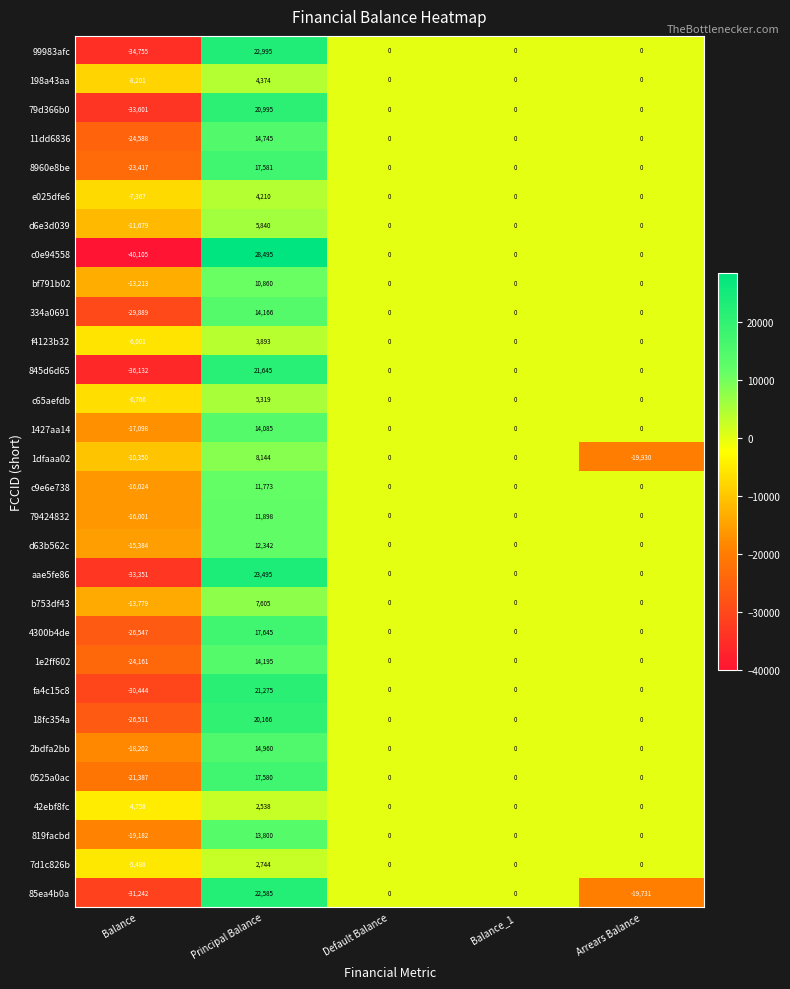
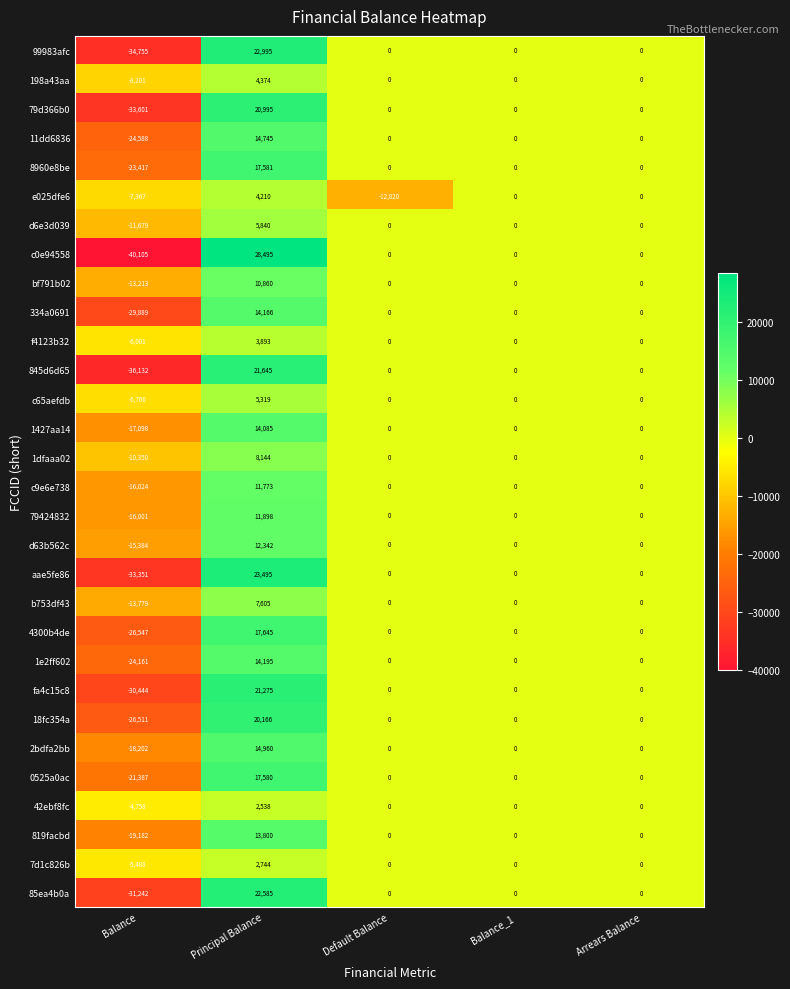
  {
    "99983afc": {
      "Balance": "-34,755",
      "Principal Balance": "22,995",
      "Default Balance": "0",
      "Balance_1": "0",
      "Arrears Balance": "0"
    },
    "198a43aa": {
      "Balance": "-8,201",
      "Principal Balance": "4,374",
      "Default Balance": "0",
      "Balance_1": "0",
      "Arrears Balance": "0"
    },
    "79d366b0": {
      "Balance": "-33,601",
      "Principal Balance": "20,995",
      "Default Balance": "0",
      "Balance_1": "0",
      "Arrears Balance": "0"
    },
    "11dd6836": {
      "Balance": "-24,588",
      "Principal Balance": "14,745",
      "Default Balance": "0",
      "Balance_1": "0",
      "Arrears Balance": "0"
    },
    "8960e8be": {
      "Balance": "-23,417",
      "Principal Balance": "17,581",
      "Default Balance": "0",
      "Balance_1": "0",
      "Arrears Balance": "0"
    },
    "e025dfe6": {
      "Balance": "-7,367",
      "Principal Balance": "4,210",
-     "Default Balance": "0",
+     "Default Balance": "-12,820",
      "Balance_1": "0",
      "Arrears Balance": "0"
    },
    "d6e3d039": {
      "Balance": "-11,679",
      "Principal Balance": "5,840",
      "Default Balance": "0",
      "Balance_1": "0",
      "Arrears Balance": "0"
    },
    "c0e94558": {
      "Balance": "-40,105",
      "Principal Balance": "28,495",
      "Default Balance": "0",
      "Balance_1": "0",
      "Arrears Balance": "0"
    },
    "bf791b02": {
      "Balance": "-13,213",
      "Principal Balance": "10,860",
      "Default Balance": "0",
      "Balance_1": "0",
      "Arrears Balance": "0"
    },
    "334a0691": {
      "Balance": "-29,889",
      "Principal Balance": "14,166",
      "Default Balance": "0",
      "Balance_1": "0",
      "Arrears Balance": "0"
    },
    "f4123b32": {
      "Balance": "-6,001",
      "Principal Balance": "3,893",
      "Default Balance": "0",
      "Balance_1": "0",
      "Arrears Balance": "0"
    },
    "845d6d65": {
      "Balance": "-36,132",
      "Principal Balance": "21,645",
      "Default Balance": "0",
      "Balance_1": "0",
      "Arrears Balance": "0"
    },
    "c65aefdb": {
      "Balance": "-6,766",
      "Principal Balance": "5,319",
      "Default Balance": "0",
      "Balance_1": "0",
      "Arrears Balance": "0"
    },
    "1427aa14": {
      "Balance": "-17,098",
      "Principal Balance": "14,085",
      "Default Balance": "0",
      "Balance_1": "0",
      "Arrears Balance": "0"
    },
    "1dfaaa02": {
      "Balance": "-10,350",
      "Principal Balance": "8,144",
      "Default Balance": "0",
      "Balance_1": "0",
-     "Arrears Balance": "-19,930"
+     "Arrears Balance": "0"
    },
    "c9e6e738": {
      "Balance": "-16,024",
      "Principal Balance": "11,773",
      "Default Balance": "0",
      "Balance_1": "0",
      "Arrears Balance": "0"
    },
    "79424832": {
      "Balance": "-16,001",
      "Principal Balance": "11,898",
      "Default Balance": "0",
      "Balance_1": "0",
      "Arrears Balance": "0"
    },
    "d63b562c": {
      "Balance": "-15,384",
      "Principal Balance": "12,342",
      "Default Balance": "0",
      "Balance_1": "0",
      "Arrears Balance": "0"
    },
    "aae5fe86": {
      "Balance": "-33,351",
      "Principal Balance": "23,495",
      "Default Balance": "0",
      "Balance_1": "0",
      "Arrears Balance": "0"
    },
    "b753df43": {
      "Balance": "-13,779",
      "Principal Balance": "7,605",
      "Default Balance": "0",
      "Balance_1": "0",
      "Arrears Balance": "0"
    },
    "4300b4de": {
      "Balance": "-26,547",
      "Principal Balance": "17,645",
      "Default Balance": "0",
      "Balance_1": "0",
      "Arrears Balance": "0"
    },
    "1e2ff602": {
      "Balance": "-24,161",
      "Principal Balance": "14,195",
      "Default Balance": "0",
      "Balance_1": "0",
      "Arrears Balance": "0"
    },
    "fa4c15c8": {
      "Balance": "-30,444",
      "Principal Balance": "21,275",
      "Default Balance": "0",
      "Balance_1": "0",
      "Arrears Balance": "0"
    },
    "18fc354a": {
      "Balance": "-26,511",
      "Principal Balance": "20,166",
      "Default Balance": "0",
      "Balance_1": "0",
      "Arrears Balance": "0"
    },
    "2bdfa2bb": {
      "Balance": "-18,202",
      "Principal Balance": "14,960",
      "Default Balance": "0",
      "Balance_1": "0",
      "Arrears Balance": "0"
    },
    "0525a0ac": {
      "Balance": "-21,387",
      "Principal Balance": "17,580",
      "Default Balance": "0",
      "Balance_1": "0",
      "Arrears Balance": "0"
    },
    "42ebf8fc": {
      "Balance": "-4,758",
      "Principal Balance": "2,538",
      "Default Balance": "0",
      "Balance_1": "0",
      "Arrears Balance": "0"
    },
    "819facbd": {
      "Balance": "-19,182",
      "Principal Balance": "13,800",
      "Default Balance": "0",
      "Balance_1": "0",
      "Arrears Balance": "0"
    },
    "7d1c826b": {
      "Balance": "-5,488",
      "Principal Balance": "2,744",
      "Default Balance": "0",
      "Balance_1": "0",
      "Arrears Balance": "0"
    },
    "85ea4b0a": {
      "Balance": "-31,242",
      "Principal Balance": "22,585",
      "Default Balance": "0",
      "Balance_1": "0",
-     "Arrears Balance": "-19,731"
+     "Arrears Balance": "0"
    }
  }
